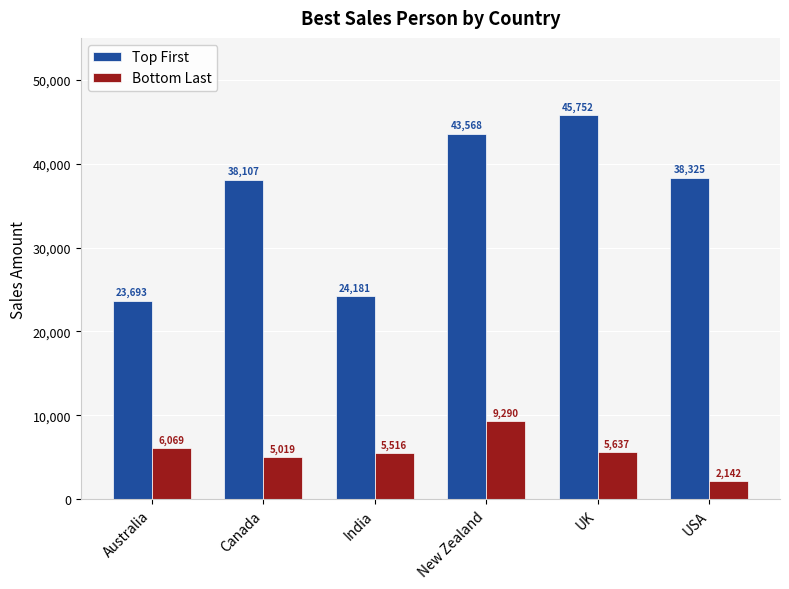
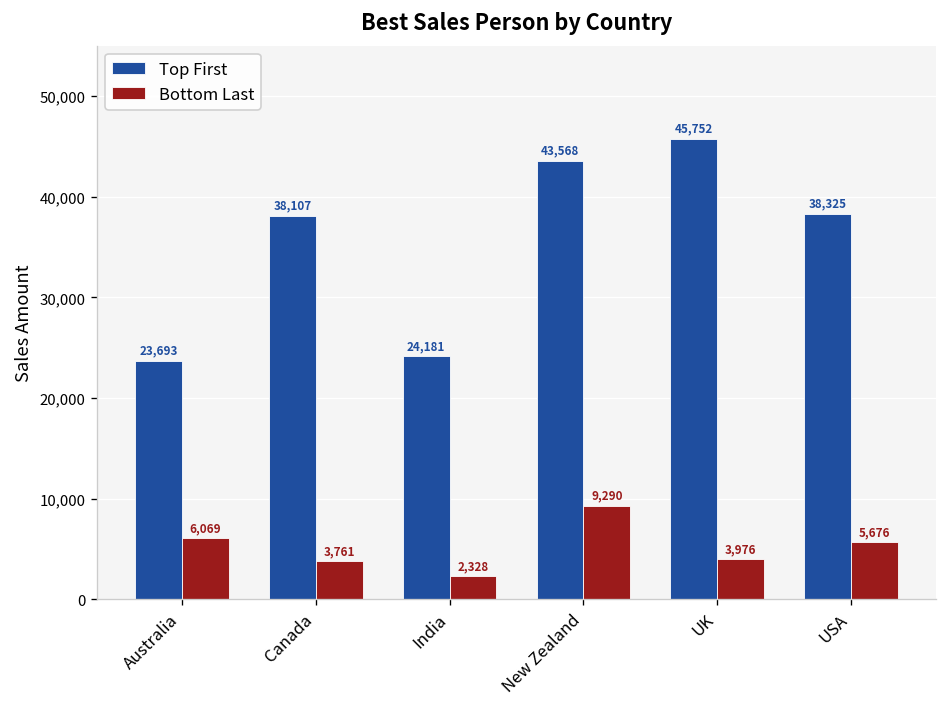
  {
    "Top First": {
      "Australia": "23,693",
      "Canada": "38,107",
      "India": "24,181",
      "New Zealand": "43,568",
      "UK": "45,752",
      "USA": "38,325"
    },
    "Bottom Last": {
      "Australia": "6,069",
-     "Canada": "5,019",
-     "India": "5,516",
+     "Canada": "3,761",
+     "India": "2,328",
      "New Zealand": "9,290",
-     "UK": "5,637",
-     "USA": "2,142"
+     "UK": "3,976",
+     "USA": "5,676"
    }
  }
